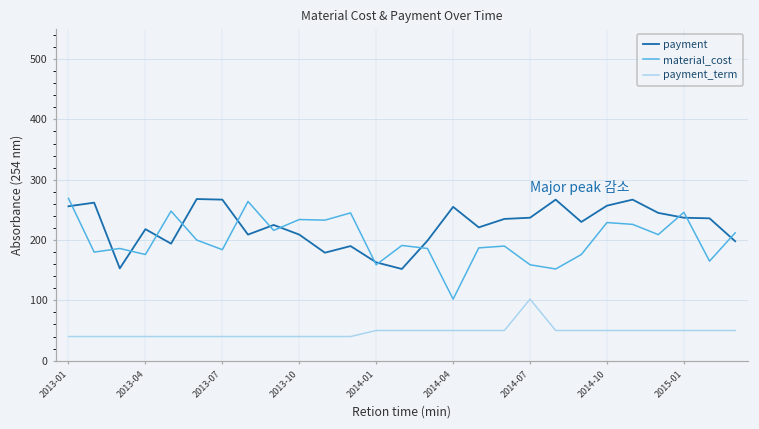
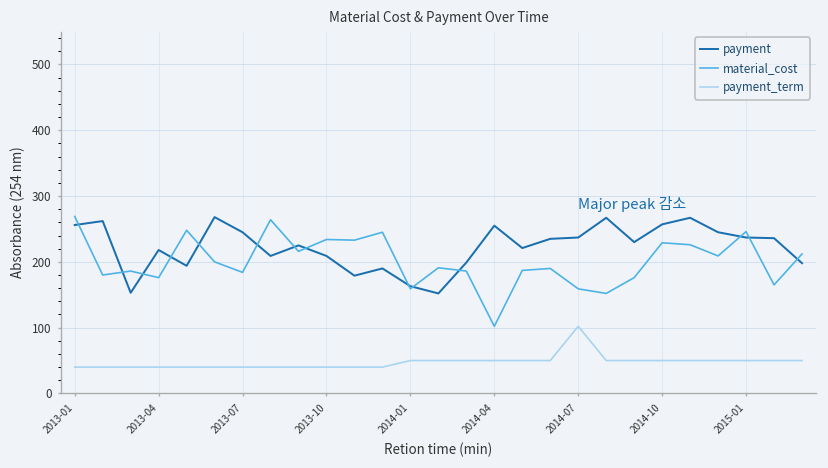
  {
    "payment": {
      "2013-01": 260,
      "2013-04": 220,
-     "2013-07": 270,
+     "2013-07": 250,
      "2013-10": 210,
      "2014-04": 260,
      "2014-07": 240,
      "2014-10": 260,
      "2015-01": 240
    },
    "material_cost": {
      "2013-01": 270,
      "2013-04": 180,
      "2013-07": 180,
      "2013-10": 230,
      "2014-04": 100,
      "2014-07": 160,
      "2014-10": 230,
      "2015-01": 250
    },
    "payment_term": {
      "2013-01": 40,
      "2013-04": 40,
      "2013-07": 40,
      "2013-10": 40,
      "2014-01": 50,
      "2014-04": 50,
      "2014-07": 100,
      "2014-10": 50,
      "2015-01": 50
    }
  }
